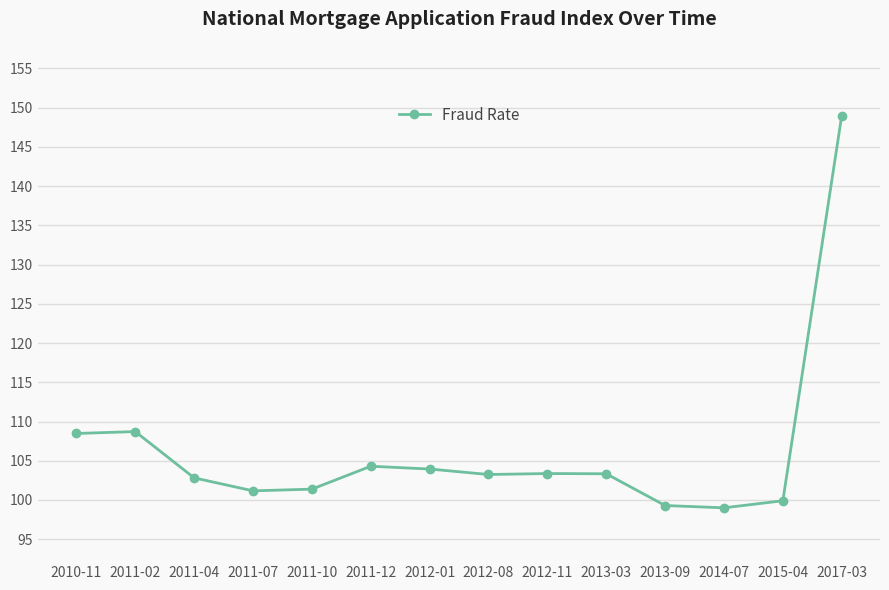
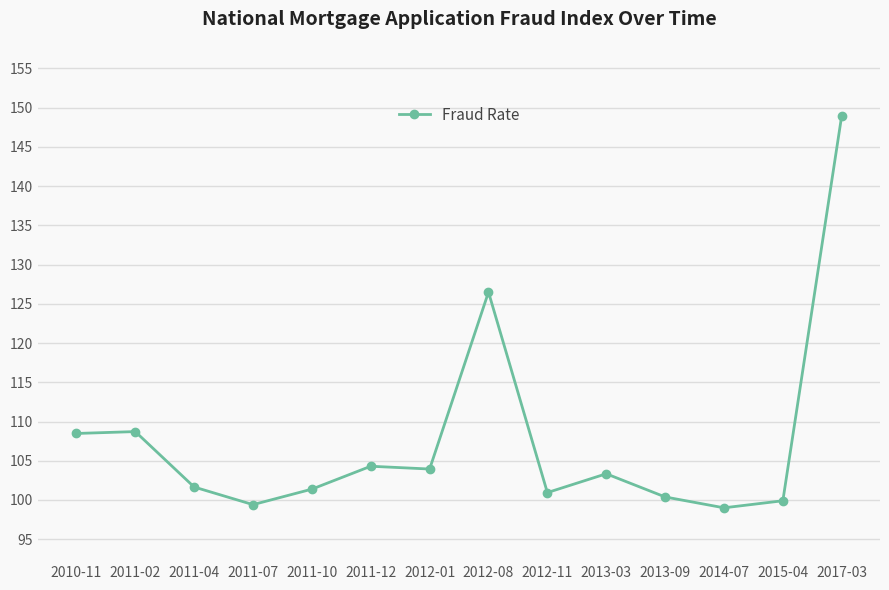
  {
    "2010-11": 108,
    "2011-02": 109,
-   "2011-04": 103,
-   "2011-07": 101,
+   "2011-04": 102,
+   "2011-07": 99,
    "2011-10": 101,
    "2011-12": 104,
    "2012-01": 104,
-   "2012-08": 103,
-   "2012-11": 103,
+   "2012-08": 126,
+   "2012-11": 101,
    "2013-03": 103,
-   "2013-09": 99,
+   "2013-09": 100,
    "2014-07": 99,
    "2015-04": 100,
    "2017-03": 149
  }
